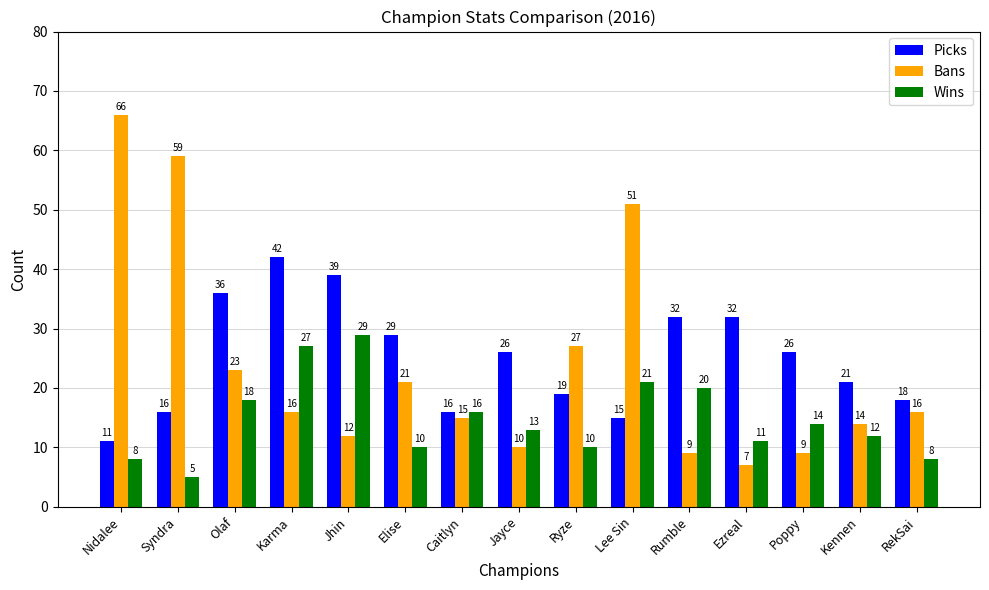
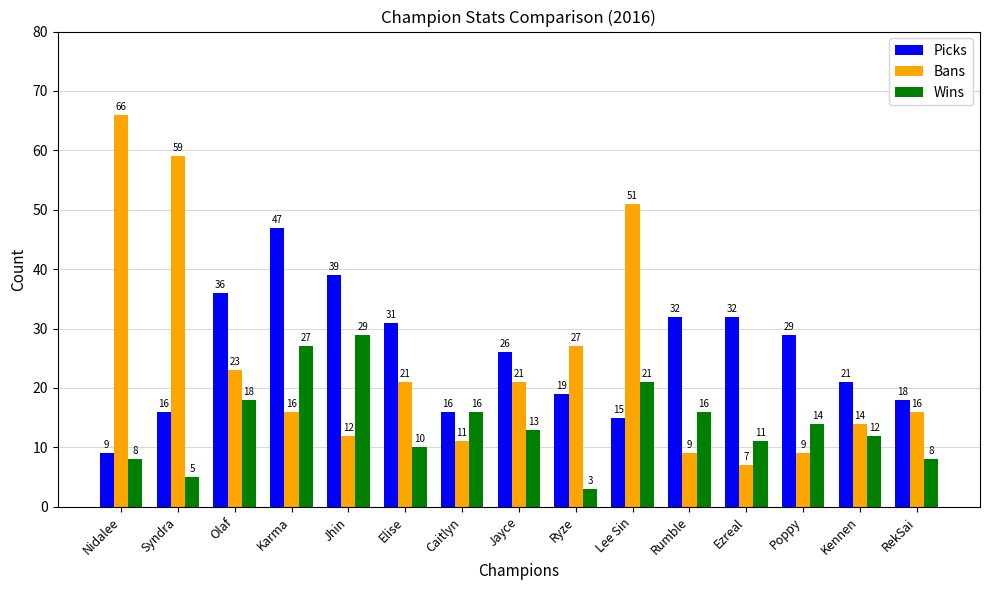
  {
    "Picks": {
-     "Nidalee": 11,
+     "Nidalee": 9,
      "Syndra": 16,
      "Olaf": 36,
-     "Karma": 42,
+     "Karma": 47,
      "Jhin": 39,
-     "Elise": 29,
+     "Elise": 31,
      "Caitlyn": 16,
      "Jayce": 26,
      "Ryze": 19,
      "Lee Sin": 15,
      "Rumble": 32,
      "Ezreal": 32,
-     "Poppy": 26,
+     "Poppy": 29,
      "Kennen": 21,
      "RekSai": 18
    },
    "Bans": {
      "Nidalee": 66,
      "Syndra": 59,
      "Olaf": 23,
      "Karma": 16,
      "Jhin": 12,
      "Elise": 21,
-     "Caitlyn": 15,
-     "Jayce": 10,
+     "Caitlyn": 11,
+     "Jayce": 21,
      "Ryze": 27,
      "Lee Sin": 51,
      "Rumble": 9,
      "Ezreal": 7,
      "Poppy": 9,
      "Kennen": 14,
      "RekSai": 16
    },
    "Wins": {
      "Nidalee": 8,
      "Syndra": 5,
      "Olaf": 18,
      "Karma": 27,
      "Jhin": 29,
      "Elise": 10,
      "Caitlyn": 16,
      "Jayce": 13,
-     "Ryze": 10,
+     "Ryze": 3,
      "Lee Sin": 21,
-     "Rumble": 20,
+     "Rumble": 16,
      "Ezreal": 11,
      "Poppy": 14,
      "Kennen": 12,
      "RekSai": 8
    }
  }
